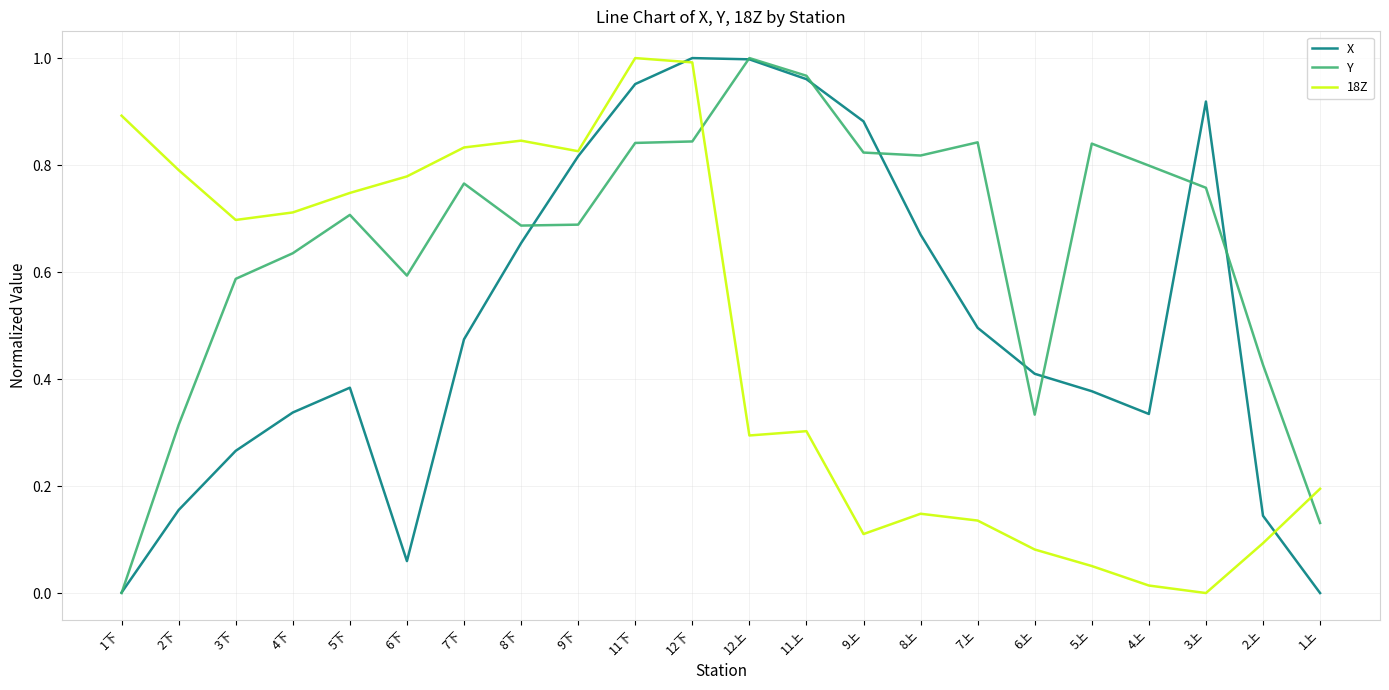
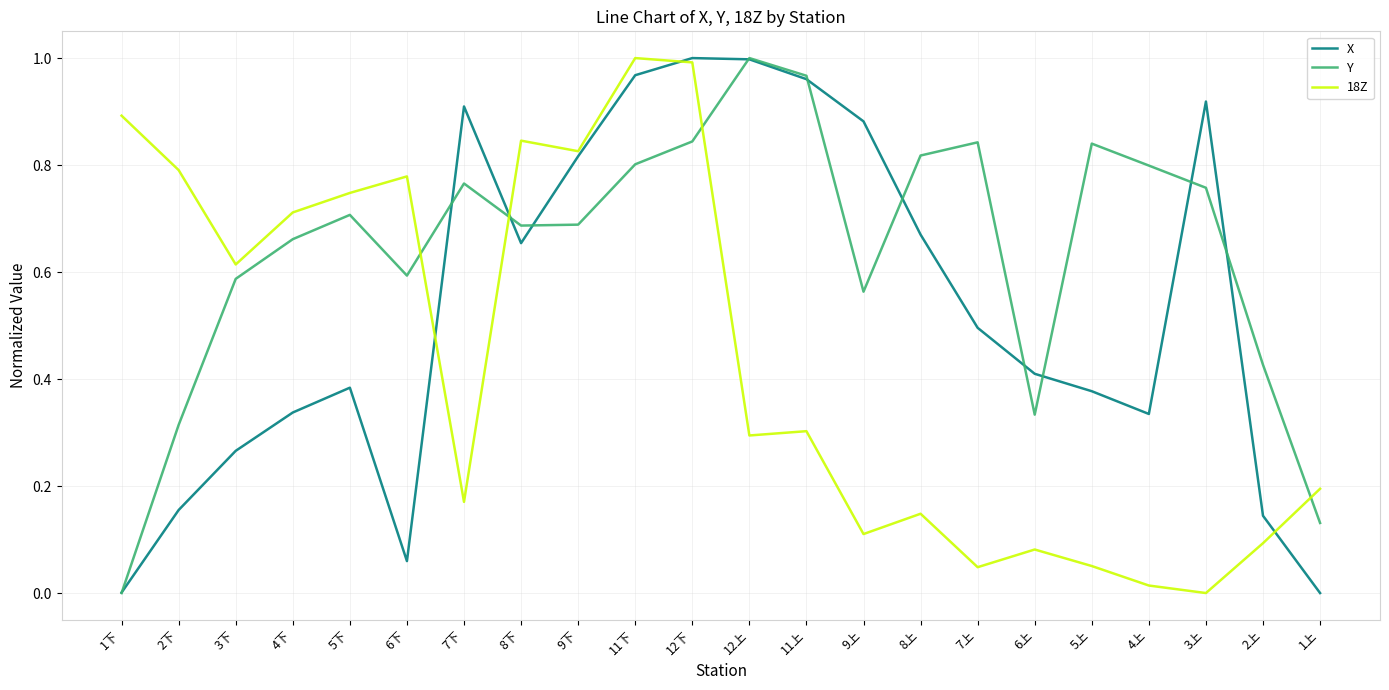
  {
    "X": {
      "2下": 0.16,
      "3下": 0.27,
      "4下": 0.34,
      "5下": 0.38,
      "6下": 0.06,
-     "7下": 0.47,
+     "7下": 0.91,
      "8下": 0.65,
      "9下": 0.82,
-     "11下": 0.95,
+     "11下": 0.97,
      "12下": 1.00,
      "11上": 0.96,
      "9上": 0.88,
      "8上": 0.67,
      "7上": 0.50,
      "6上": 0.41,
      "5上": 0.38,
      "4上": 0.33,
      "3上": 0.92,
      "2上": 0.14,
      "1上": 0.00
    },
    "Y": {
      "2下": 0.31,
      "3下": 0.59,
-     "4下": 0.64,
+     "4下": 0.66,
      "5下": 0.71,
      "6下": 0.59,
      "7下": 0.77,
      "8下": 0.69,
      "9下": 0.69,
-     "11下": 0.84,
+     "11下": 0.80,
      "12下": 0.84,
      "11上": 0.97,
-     "9上": 0.82,
+     "9上": 0.56,
      "8上": 0.82,
      "7上": 0.84,
      "6上": 0.33,
      "5上": 0.84,
      "4上": 0.80,
      "3上": 0.76,
      "2上": 0.43,
      "1上": 0.13
    },
    "18Z": {
      "1下": 0.89,
      "2下": 0.79,
-     "3下": 0.70,
+     "3下": 0.61,
      "4下": 0.71,
      "5下": 0.75,
      "6下": 0.78,
-     "7下": 0.83,
+     "7下": 0.17,
      "8下": 0.85,
      "9下": 0.83,
      "11下": 1.00,
      "12下": 0.99,
      "12上": 0.29,
      "11上": 0.30,
      "9上": 0.11,
      "8上": 0.15,
-     "7上": 0.14,
+     "7上": 0.05,
      "6上": 0.08,
      "5上": 0.05,
      "4上": 0.01,
      "3上": 0.00,
      "2上": 0.09,
      "1上": 0.19
    }
  }
